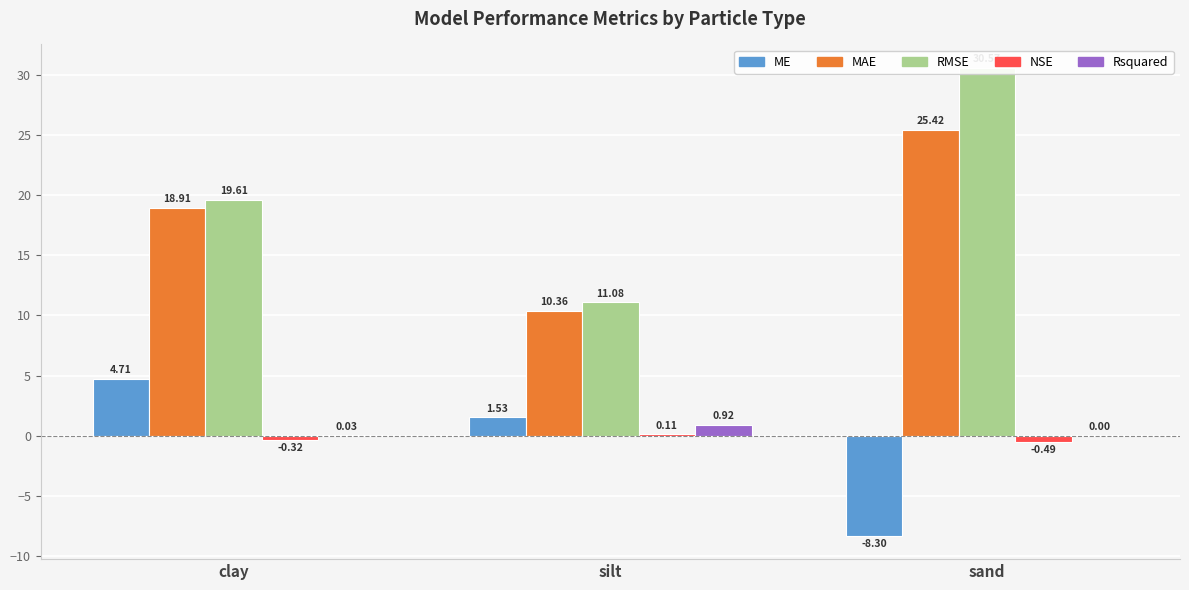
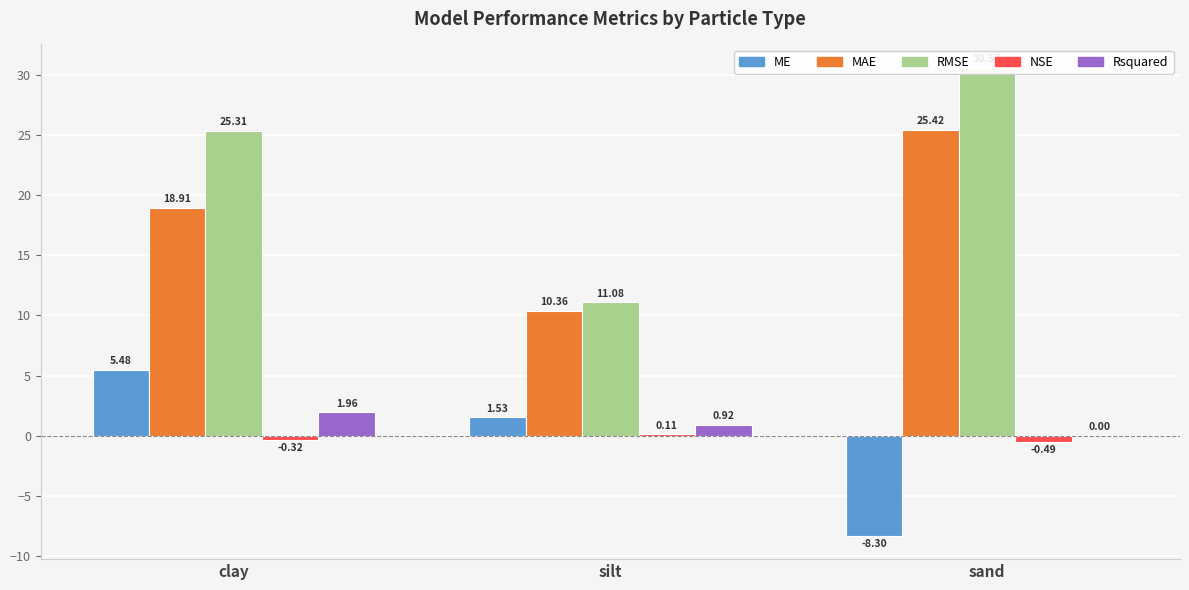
  {
    "ME": {
-     "clay": 4.71,
+     "clay": 5.48,
      "silt": 1.53,
      "sand": -8.30
    },
    "RMSE": {
-     "clay": 19.61,
+     "clay": 25.31,
      "silt": 11.08
    },
    "Rsquared": {
-     "clay": 0.03,
+     "clay": 1.96,
      "silt": 0.92,
      "sand": 0.00
    }
  }
